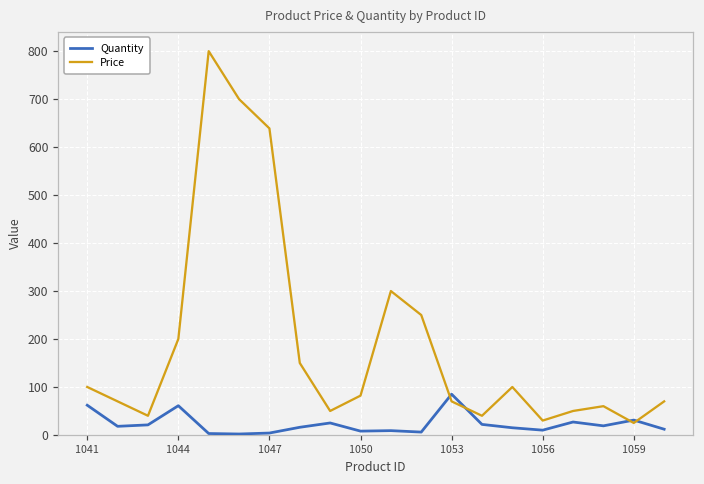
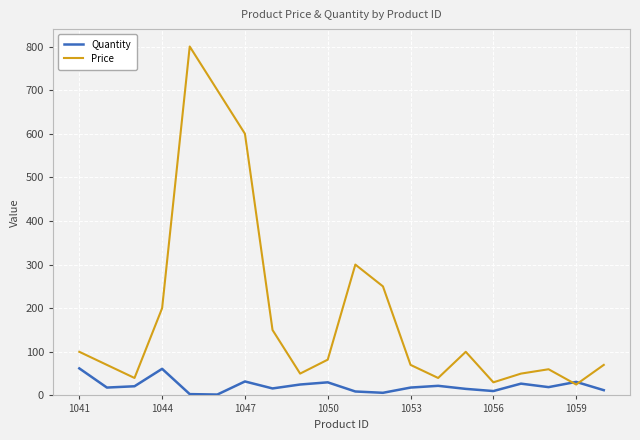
  {
    "Quantity": {
      "1041": 60,
      "1044": 60,
-     "1047": 0,
-     "1050": 10,
-     "1053": 90,
+     "1047": 30,
+     "1050": 30,
+     "1053": 20,
      "1056": 10,
      "1059": 30
    },
    "Price": {
      "1041": 100,
      "1044": 200,
-     "1047": 640,
+     "1047": 600,
      "1050": 80,
      "1053": 70,
      "1056": 30,
      "1059": 30
    }
  }
